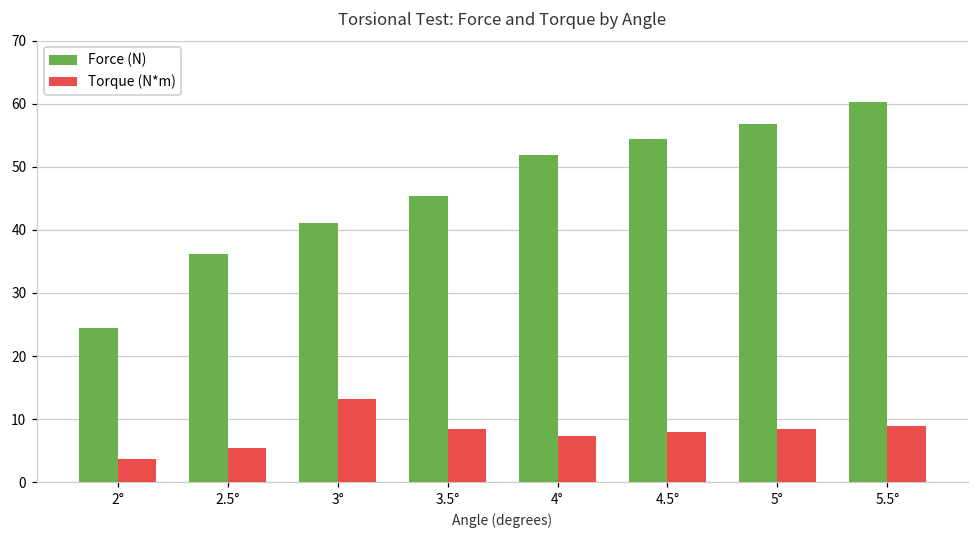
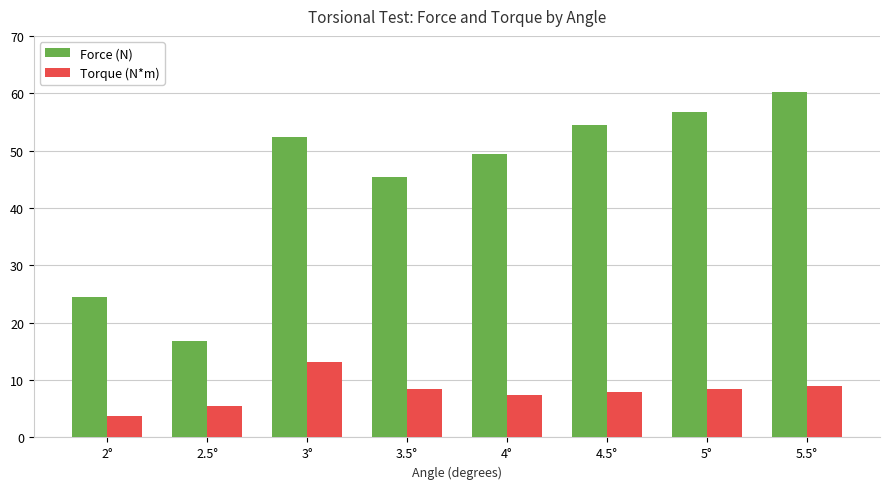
  {
    "Force (N)": {
      "2°": 25,
-     "2.5°": 36,
-     "3°": 41,
+     "2.5°": 17,
+     "3°": 52,
      "3.5°": 45,
-     "4°": 52,
+     "4°": 49,
      "4.5°": 54,
      "5°": 57,
      "5.5°": 60
    },
    "Torque (N*m)": {
      "2°": 4,
      "2.5°": 5,
      "3°": 13,
      "3.5°": 8,
      "4°": 7,
      "4.5°": 8,
      "5°": 8,
      "5.5°": 9
    }
  }
